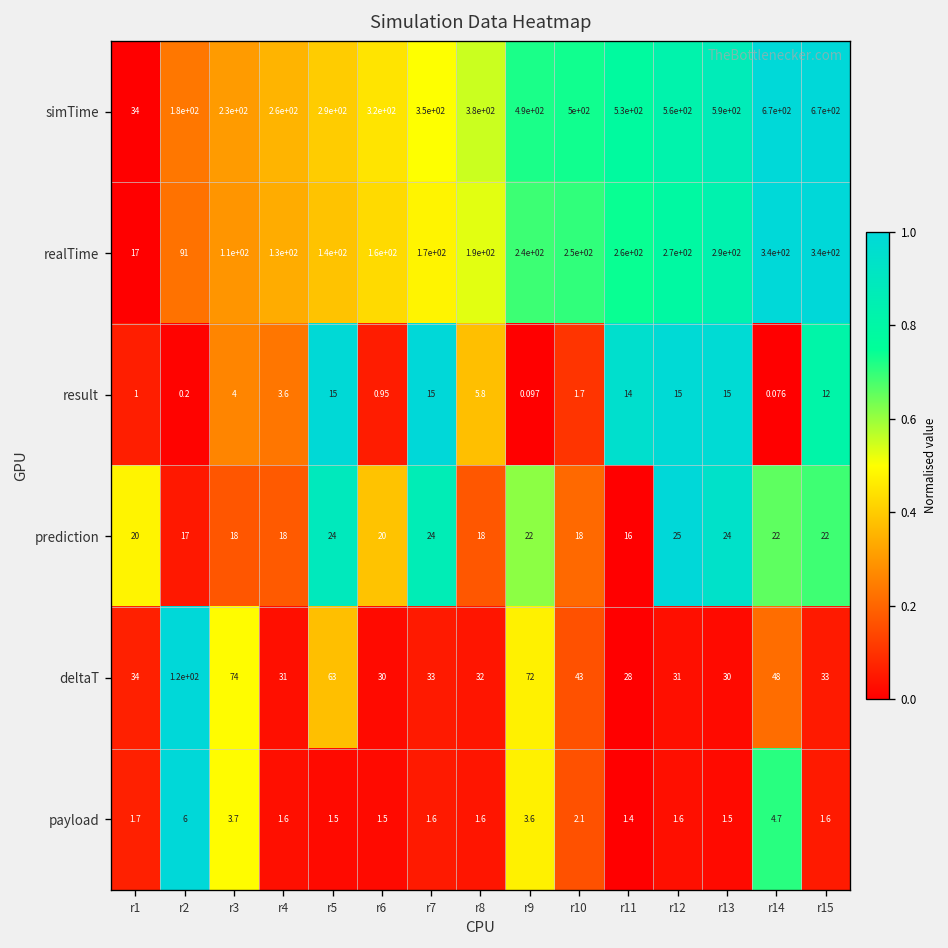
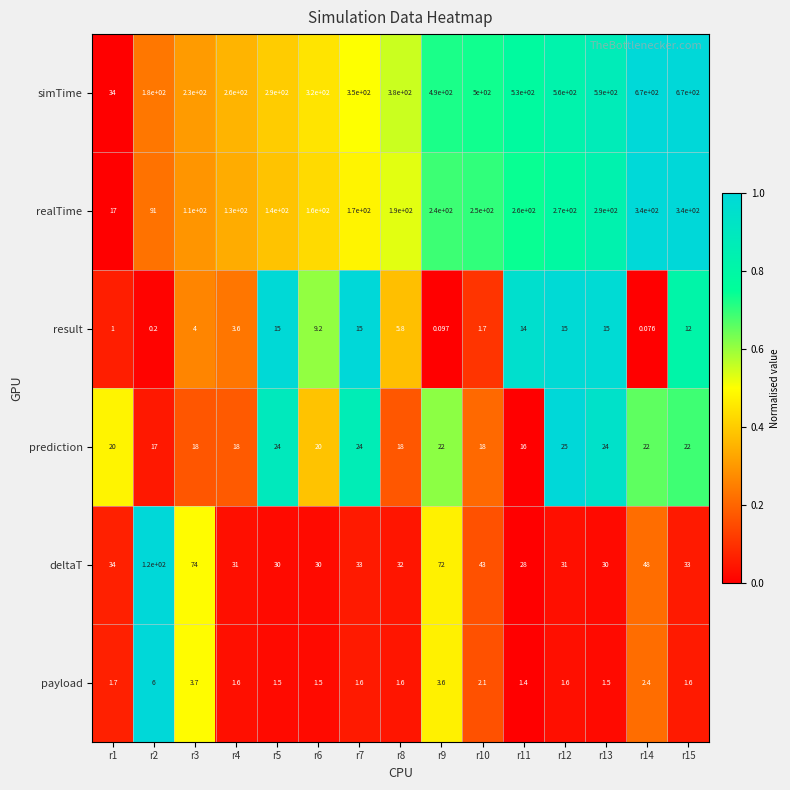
  {
    "simTime": {
      "r1": "34",
      "r2": "1.8e+02",
      "r3": "2.3e+02",
      "r4": "2.6e+02",
      "r5": "2.9e+02",
      "r6": "3.2e+02",
      "r7": "3.5e+02",
      "r8": "3.8e+02",
      "r9": "4.9e+02",
      "r10": "5e+02",
      "r11": "5.3e+02",
      "r12": "5.6e+02",
      "r13": "5.9e+02",
      "r15": "6.7e+02"
    },
    "realTime": {
      "r1": "17",
      "r2": "91",
      "r3": "1.1e+02",
      "r4": "1.3e+02",
      "r5": "1.4e+02",
      "r6": "1.6e+02",
      "r7": "1.7e+02",
      "r8": "1.9e+02",
      "r9": "2.4e+02",
      "r10": "2.5e+02",
      "r11": "2.6e+02",
      "r12": "2.7e+02",
      "r13": "2.9e+02",
      "r14": "3.4e+02",
      "r15": "3.4e+02"
    },
    "result": {
      "r1": "1",
      "r2": "0.2",
      "r3": "4",
      "r4": "3.6",
      "r5": "15",
-     "r6": "0.95",
+     "r6": "9.2",
      "r7": "15",
      "r8": "5.8",
      "r9": "0.097",
      "r10": "1.7",
      "r11": "14",
      "r12": "15",
      "r13": "15",
      "r14": "0.076",
      "r15": "12"
    },
    "prediction": {
      "r1": "20",
      "r2": "17",
      "r3": "18",
      "r4": "18",
      "r5": "24",
      "r6": "20",
      "r7": "24",
      "r8": "18",
      "r9": "22",
      "r10": "18",
      "r11": "16",
      "r12": "25",
      "r13": "24",
      "r14": "22",
      "r15": "22"
    },
    "deltaT": {
      "r1": "34",
      "r2": "1.2e+02",
      "r3": "74",
      "r4": "31",
-     "r5": "63",
+     "r5": "30",
      "r6": "30",
      "r7": "33",
      "r8": "32",
      "r9": "72",
      "r10": "43",
      "r11": "28",
      "r12": "31",
      "r13": "30",
      "r14": "48",
      "r15": "33"
    },
    "payload": {
      "r1": "1.7",
      "r2": "6",
      "r3": "3.7",
      "r4": "1.6",
      "r5": "1.5",
      "r6": "1.5",
      "r7": "1.6",
      "r8": "1.6",
      "r9": "3.6",
      "r10": "2.1",
      "r11": "1.4",
      "r12": "1.6",
      "r13": "1.5",
-     "r14": "4.7",
+     "r14": "2.4",
      "r15": "1.6"
    }
  }
